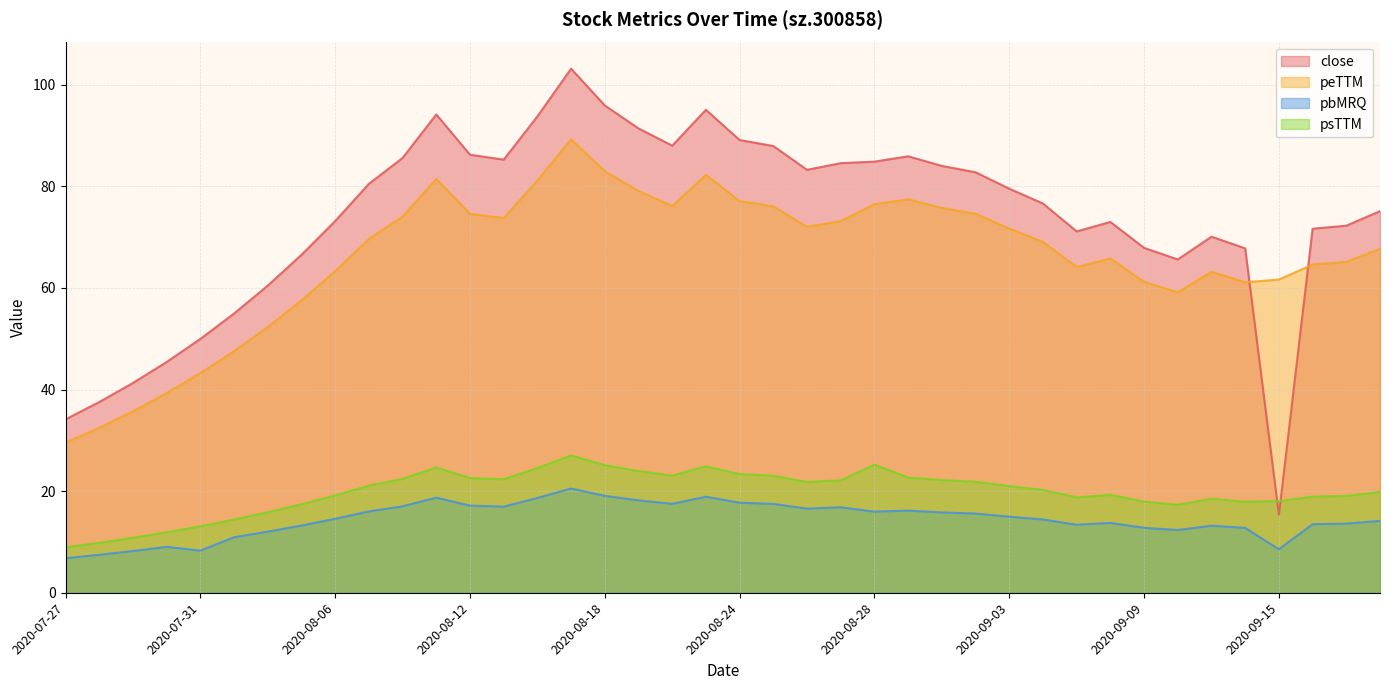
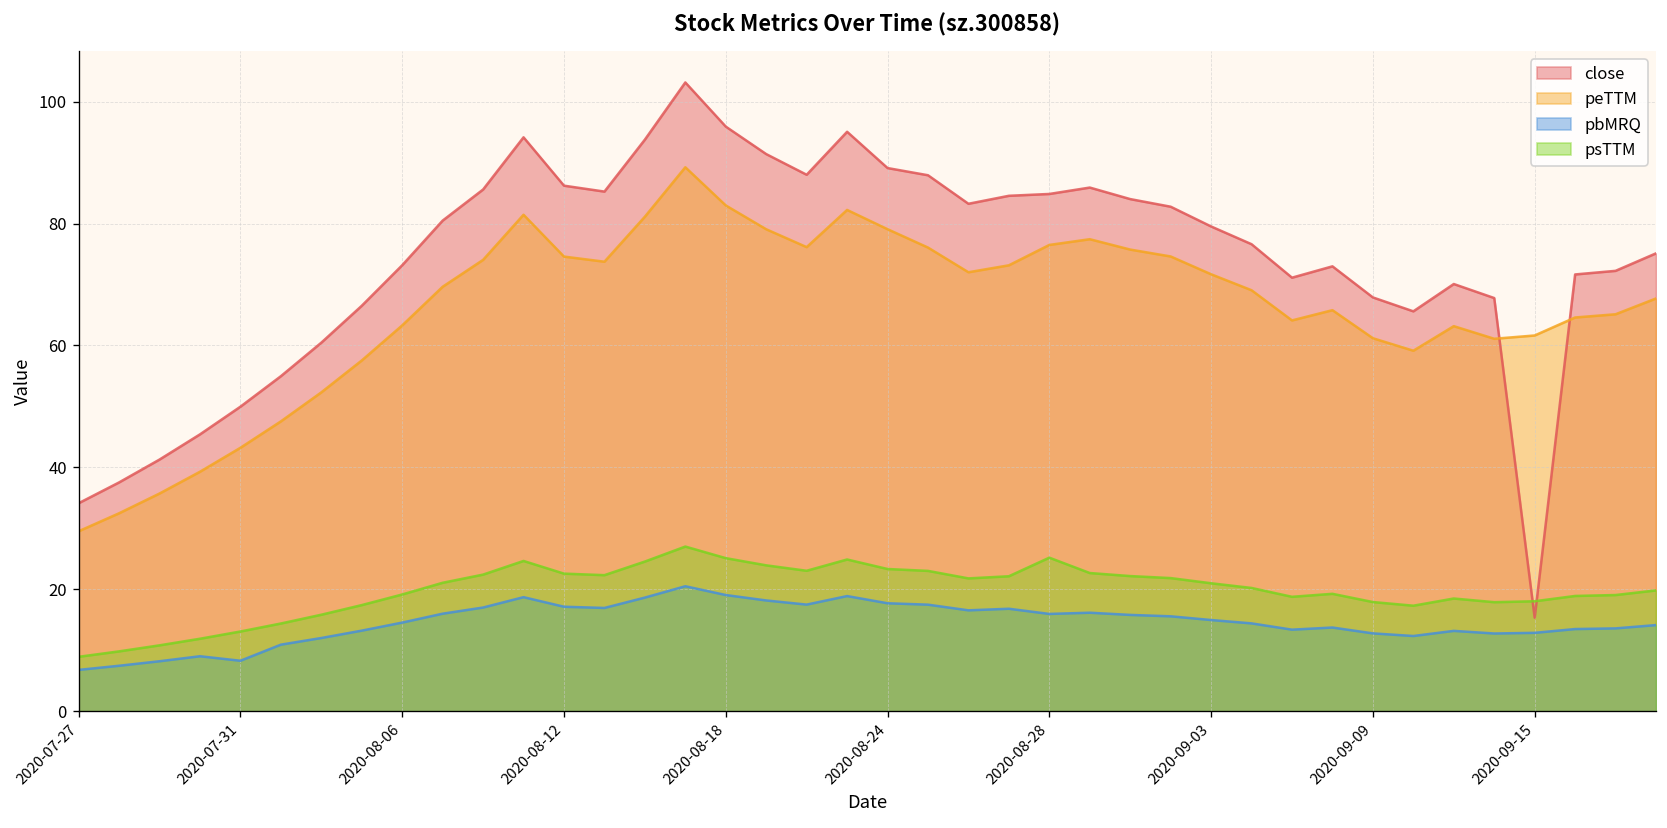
  {
    "close": {
      "2020-07-27": 34,
      "2020-07-31": 50,
      "2020-08-06": 73,
      "2020-08-12": 86,
      "2020-08-18": 96,
      "2020-08-24": 89,
      "2020-08-28": 85,
      "2020-09-03": 80,
      "2020-09-09": 68,
      "2020-09-15": 15
    },
    "peTTM": {
      "2020-07-27": 30,
      "2020-07-31": 43,
      "2020-08-06": 63,
      "2020-08-12": 75,
      "2020-08-18": 83,
-     "2020-08-24": 77,
+     "2020-08-24": 79,
      "2020-08-28": 76,
      "2020-09-03": 72,
      "2020-09-09": 61,
      "2020-09-15": 62
    },
    "pbMRQ": {
      "2020-07-27": 7,
      "2020-07-31": 8,
      "2020-08-06": 15,
      "2020-08-12": 17,
      "2020-08-18": 19,
      "2020-08-24": 18,
      "2020-08-28": 16,
      "2020-09-03": 15,
      "2020-09-09": 13,
-     "2020-09-15": 9
+     "2020-09-15": 13
    },
    "psTTM": {
      "2020-07-27": 9,
      "2020-07-31": 13,
      "2020-08-06": 19,
      "2020-08-12": 23,
      "2020-08-18": 25,
      "2020-08-24": 23,
      "2020-08-28": 25,
      "2020-09-03": 21,
      "2020-09-09": 18,
      "2020-09-15": 18
    }
  }
